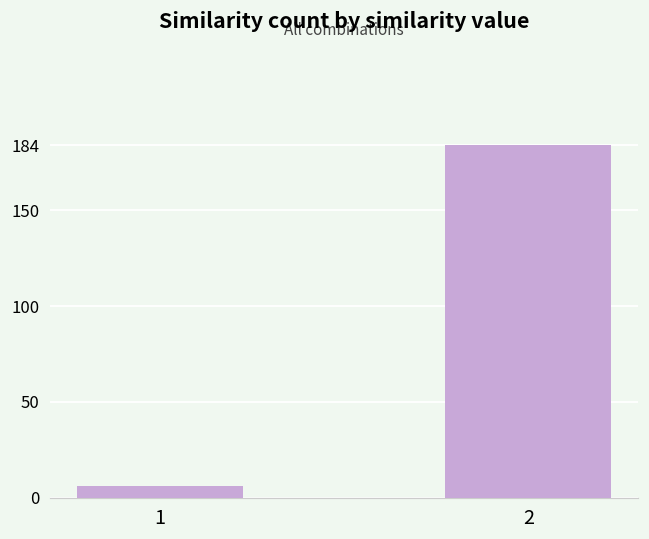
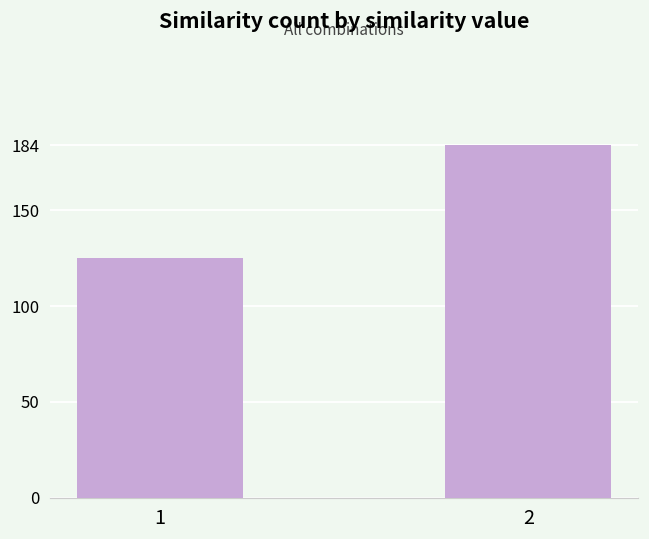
  {
-   "1": 6,
+   "1": 125,
    "2": 184
  }
